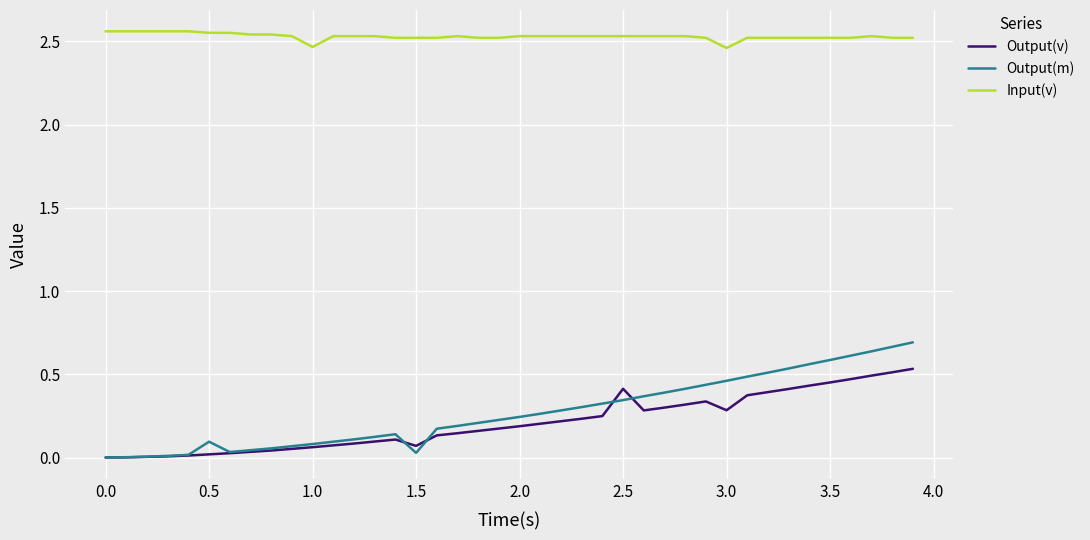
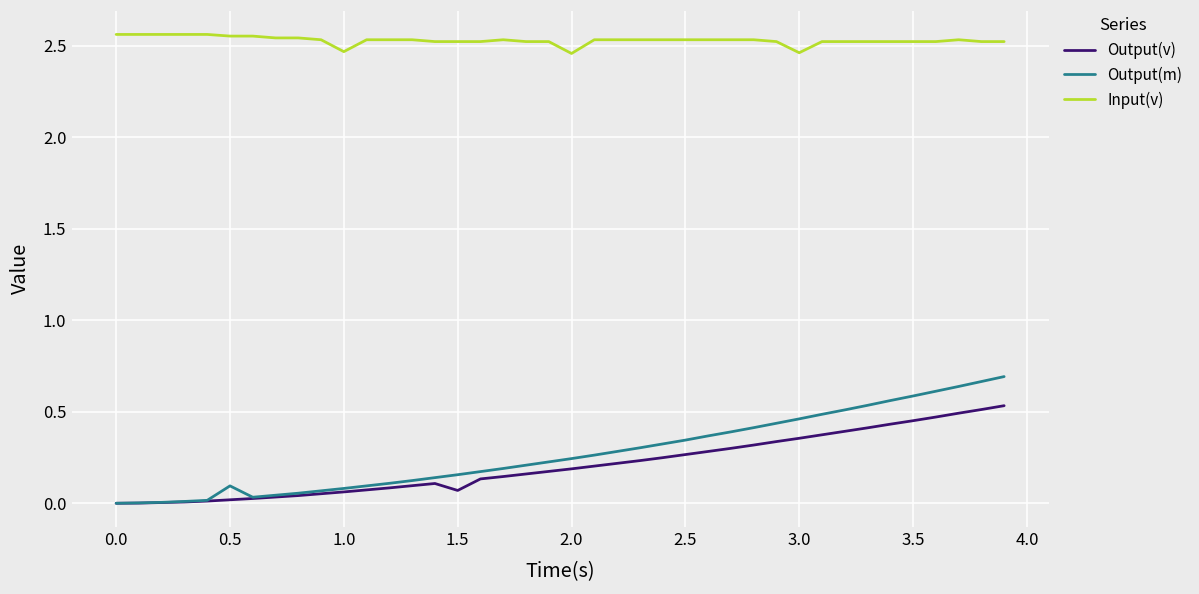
  {
    "Output(v)": {
      "0.5": 0.02,
      "1.0": 0.06,
      "1.5": 0.07,
      "2.0": 0.19,
-     "2.5": 0.41,
-     "3.0": 0.28,
+     "2.5": 0.27,
+     "3.0": 0.36,
      "3.5": 0.45
    },
    "Output(m)": {
      "0.5": 0.10,
      "1.0": 0.08,
-     "1.5": 0.03,
+     "1.5": 0.16,
      "2.0": 0.24,
      "2.5": 0.35,
      "3.0": 0.46,
      "3.5": 0.59
    },
    "Input(v)": {
      "0.0": 2.56,
      "0.5": 2.55,
      "1.0": 2.47,
      "1.5": 2.52,
-     "2.0": 2.53,
+     "2.0": 2.46,
      "2.5": 2.53,
      "3.0": 2.46,
      "3.5": 2.52
    }
  }
